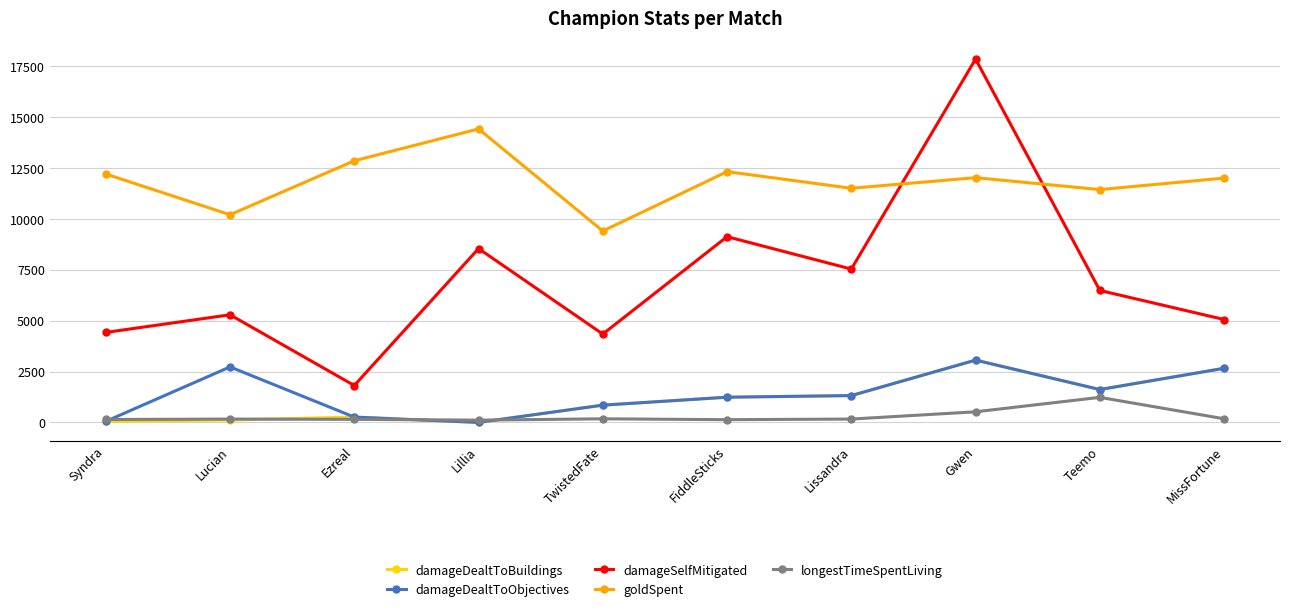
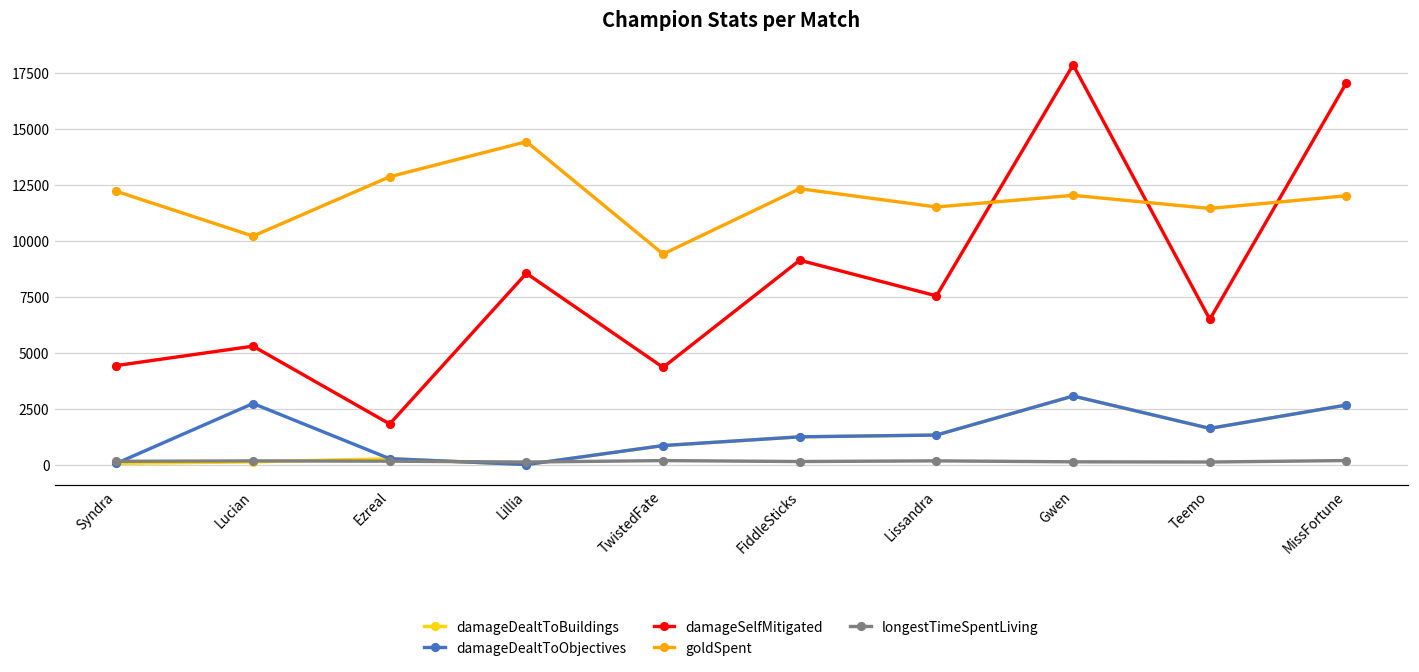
  {
    "damageDealtToObjectives": {
      "Lucian": 2700
    },
    "damageSelfMitigated": {
      "Syndra": 4400,
      "Lucian": 5300,
      "Ezreal": 1800,
      "Lillia": 8500,
      "TwistedFate": 4300,
      "FiddleSticks": 9100,
      "Lissandra": 7500,
      "Gwen": 17800,
      "Teemo": 6500,
-     "MissFortune": 5100
+     "MissFortune": 17000
    },
    "longestTimeSpentLiving": {
      "TwistedFate": 200,
      "FiddleSticks": 100,
      "Lissandra": 200,
-     "Gwen": 500,
-     "Teemo": 1200,
+     "Gwen": 100,
+     "Teemo": 100,
      "MissFortune": 200
    }
  }
